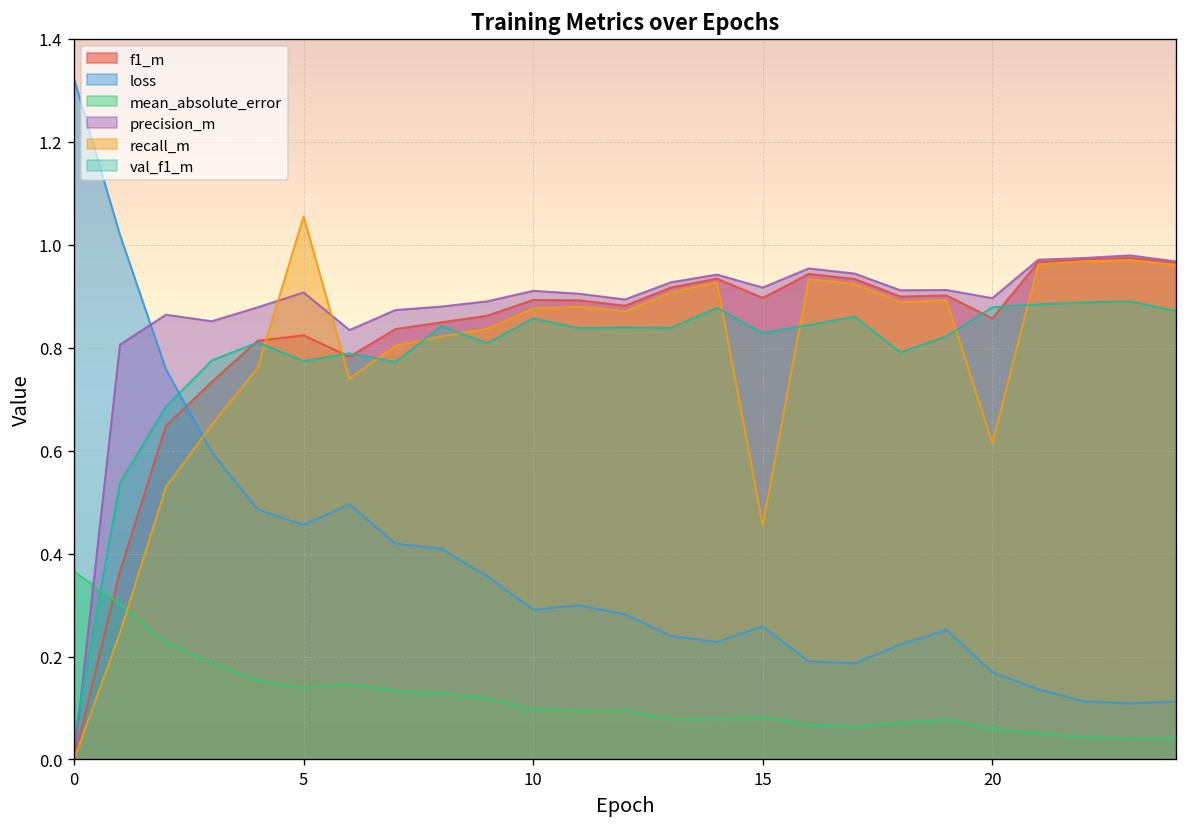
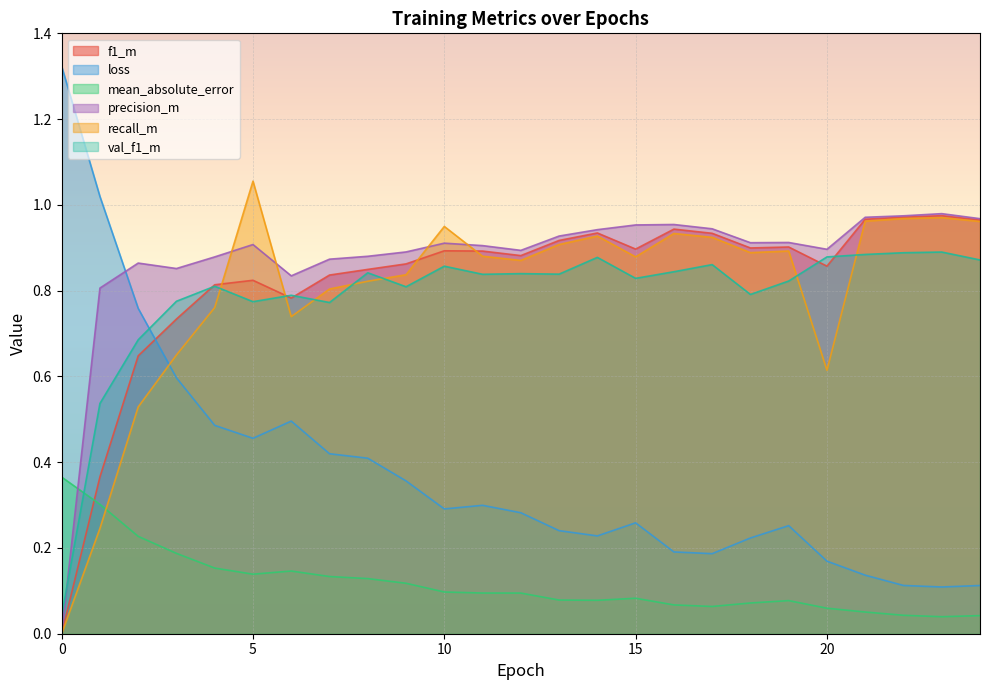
  {
    "f1_m": {
      "5": 0.82,
      "10": 0.89,
      "15": 0.90,
      "20": 0.86
    },
    "precision_m": {
      "5": 0.91,
      "10": 0.91,
-     "15": 0.92,
+     "15": 0.95,
      "20": 0.90
    },
    "recall_m": {
      "5": 1.06,
-     "10": 0.88,
-     "15": 0.46,
+     "10": 0.95,
+     "15": 0.88,
      "20": 0.61
    }
  }
